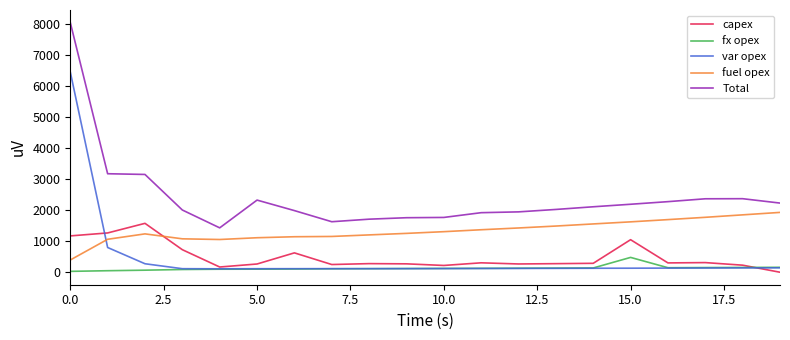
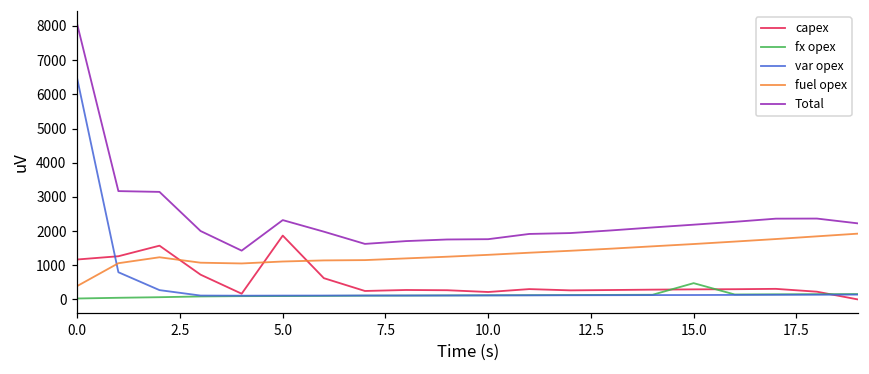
  {
    "capex": {
      "0.0": 1200,
-     "5.0": 300,
+     "5.0": 1900,
      "10.0": 200,
-     "15.0": 1000
+     "15.0": 300
    },
    "fx opex": {
      "0.0": 0,
      "15.0": 500
    },
    "var opex": {
      "0.0": 6400,
      "15.0": 100
    },
    "fuel opex": {
      "0.0": 400,
      "5.0": 1100,
      "10.0": 1300,
      "15.0": 1600
    },
    "Total": {
      "0.0": 8000,
      "5.0": 2300,
      "10.0": 1800,
      "15.0": 2200
    }
  }
